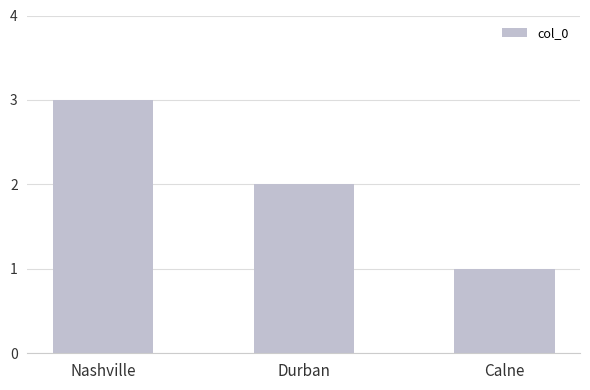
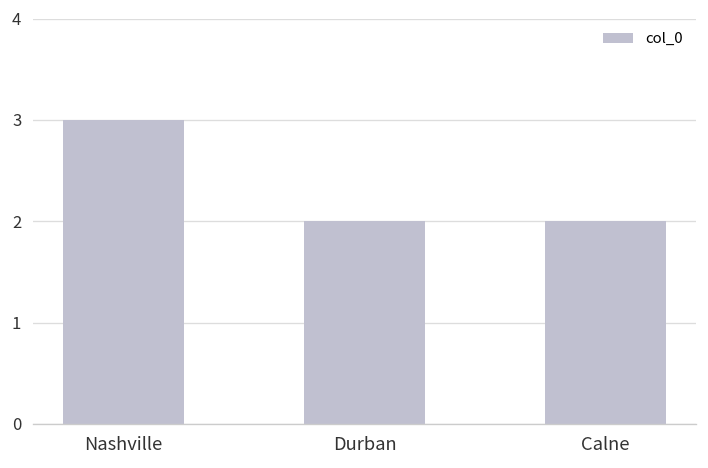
  {
    "Nashville": 3,
    "Durban": 2,
-   "Calne": 1
+   "Calne": 2
  }
